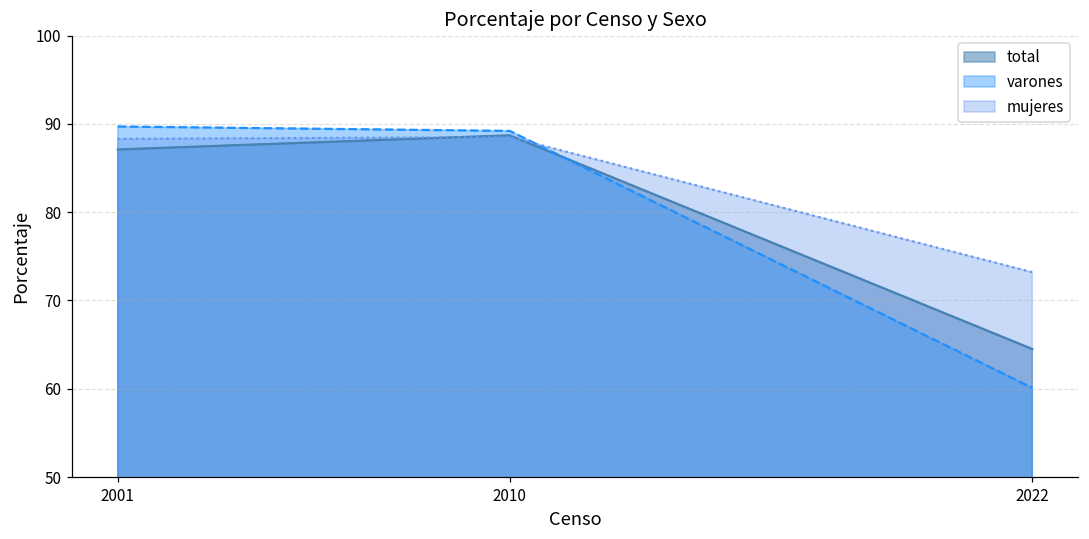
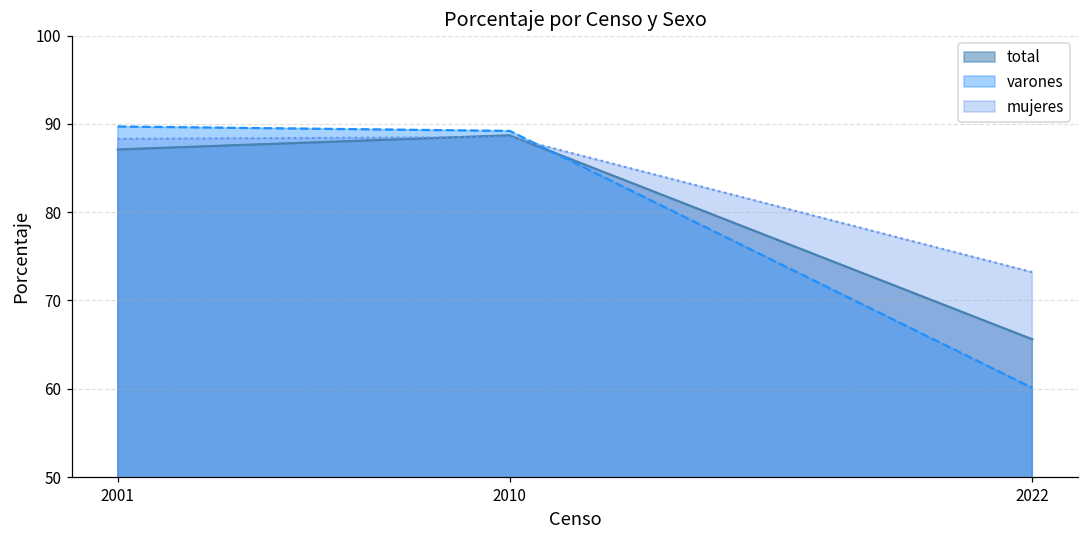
  {
    "total": {
      "2001": 87,
-     "2022": 65
+     "2022": 66
    }
  }
